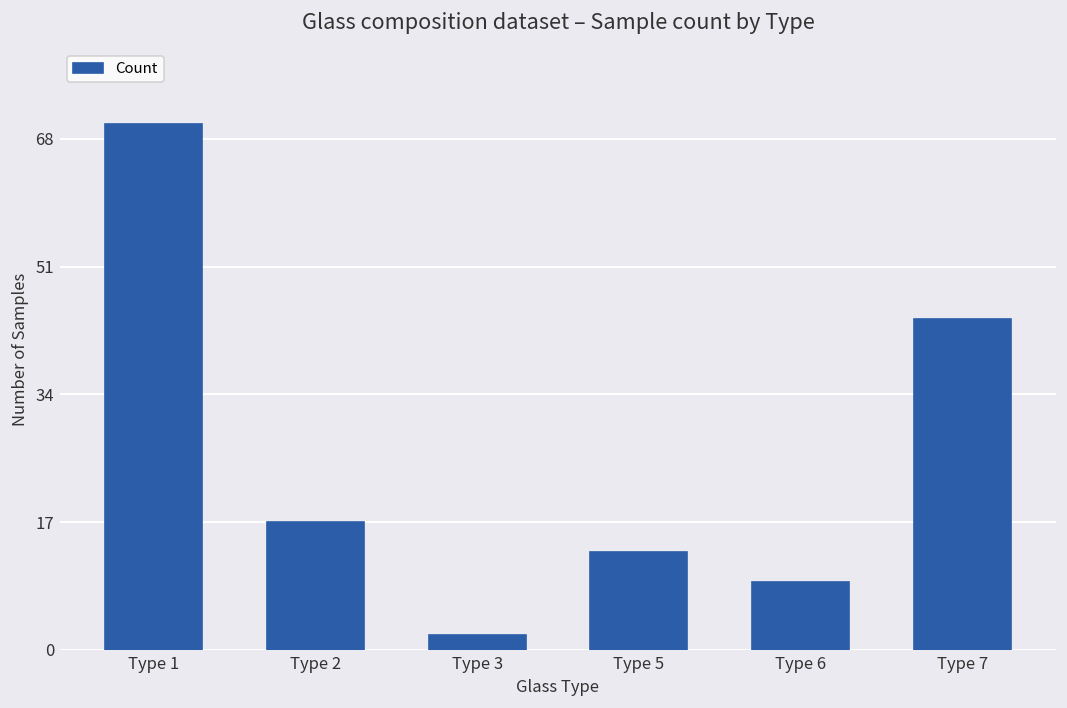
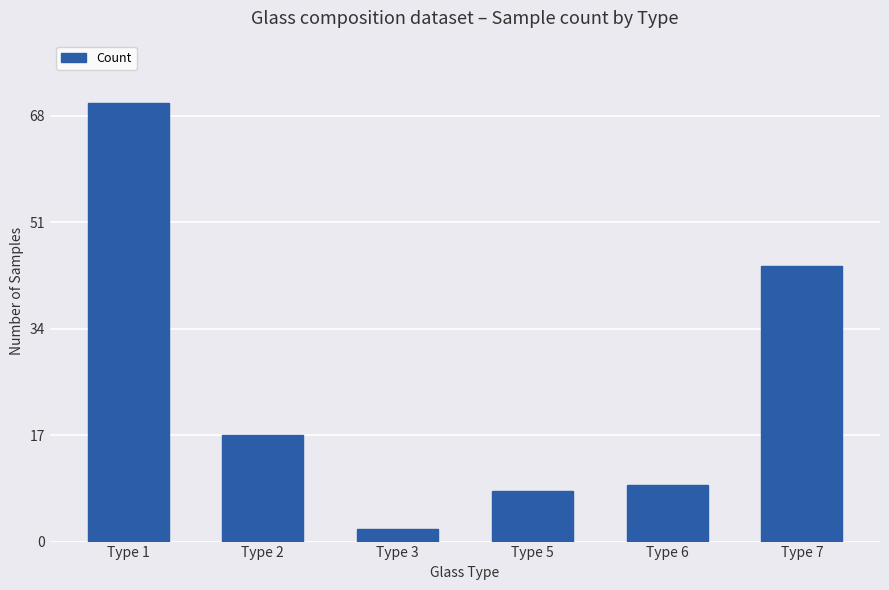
  {
    "Type 1": 70,
    "Type 2": 17,
    "Type 3": 2,
-   "Type 5": 13,
+   "Type 5": 8,
    "Type 6": 9,
    "Type 7": 44
  }
